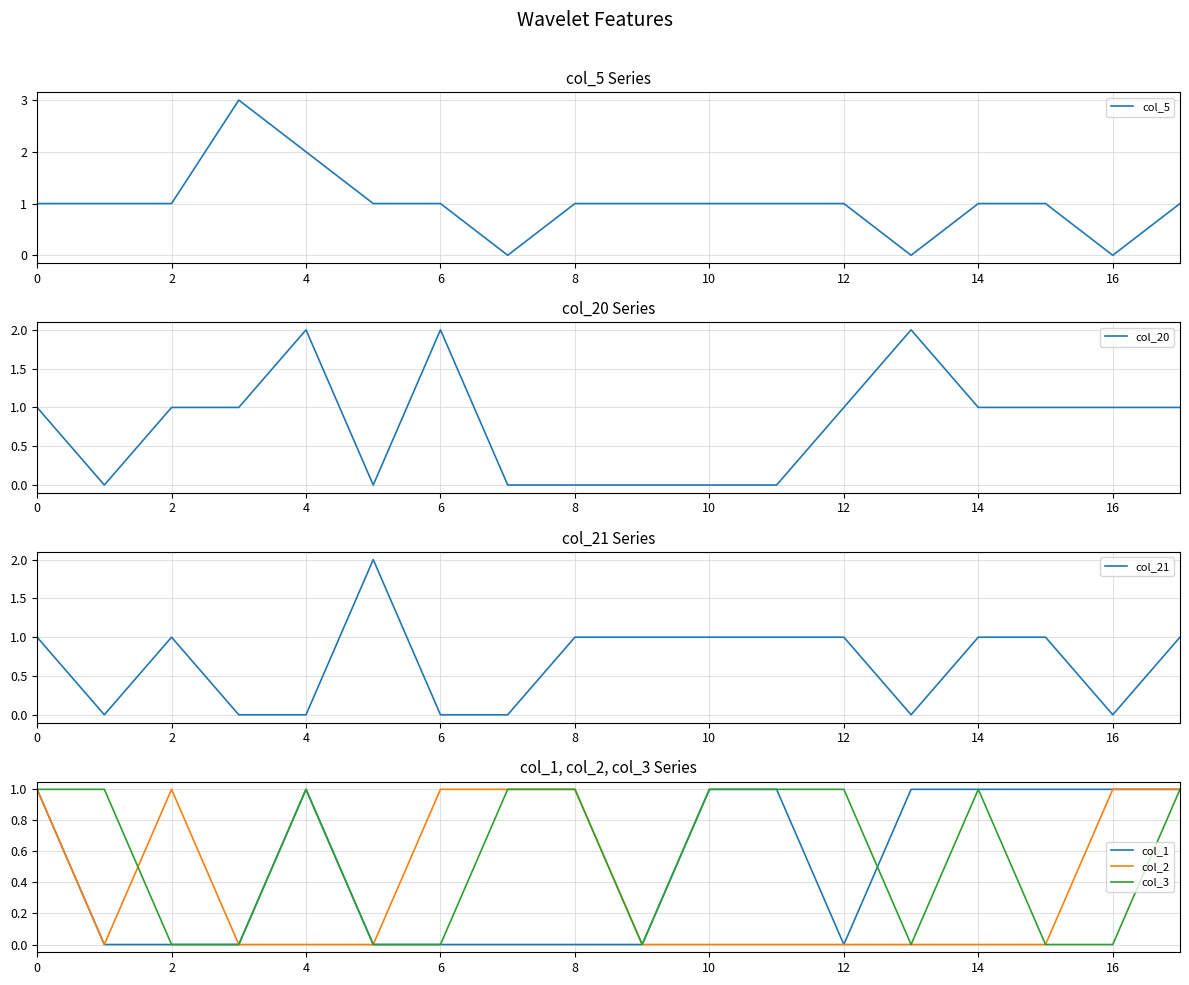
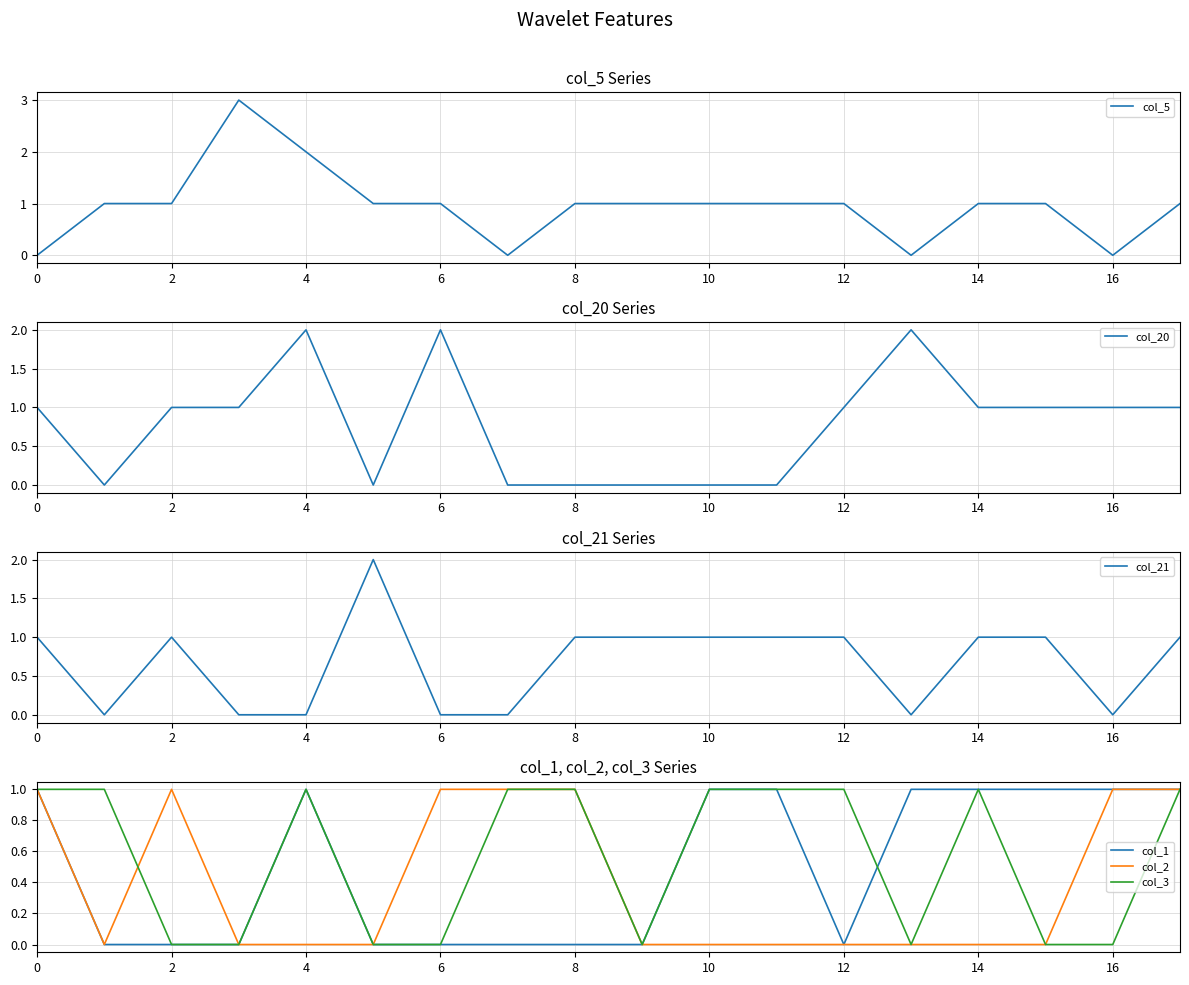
  {
    "col_5 Series": {
-     "0": 1,
+     "0": 0,
      "2": 1,
      "4": 2,
      "6": 1,
      "8": 1,
      "10": 1,
      "12": 1,
      "14": 1,
      "16": 0
    },
    "col_20 Series": {
      "0": 1.0,
      "2": 1.0,
      "4": 2.0,
      "6": 2.0,
      "8": 0.0,
      "10": 0.0,
      "12": 1.0,
      "14": 1.0,
      "16": 1.0
    },
    "col_21 Series": {
      "0": 1.0,
      "2": 1.0,
      "4": 0.0,
      "6": 0.0,
      "8": 1.0,
      "10": 1.0,
      "12": 1.0,
      "14": 1.0,
      "16": 0.0
    },
    "col_1, col_2, col_3 Series": {
      "col_1": {
        "8": 0.00
      },
      "col_2": {
        "2": 1.00,
        "4": 0.00,
        "6": 1.00,
        "10": 0.00,
        "14": 0.00
      },
      "col_3": {
        "12": 1.00,
        "16": 0.00
      }
    }
  }
